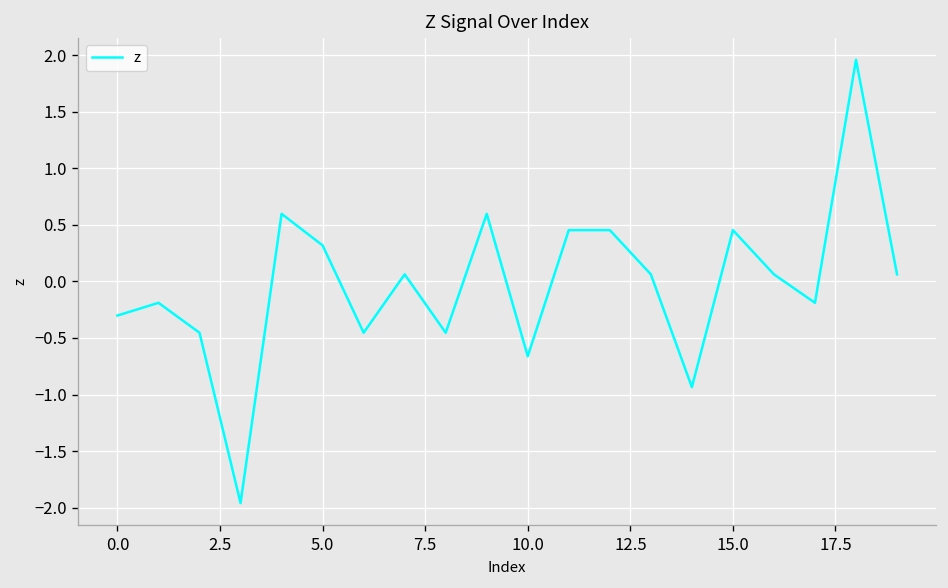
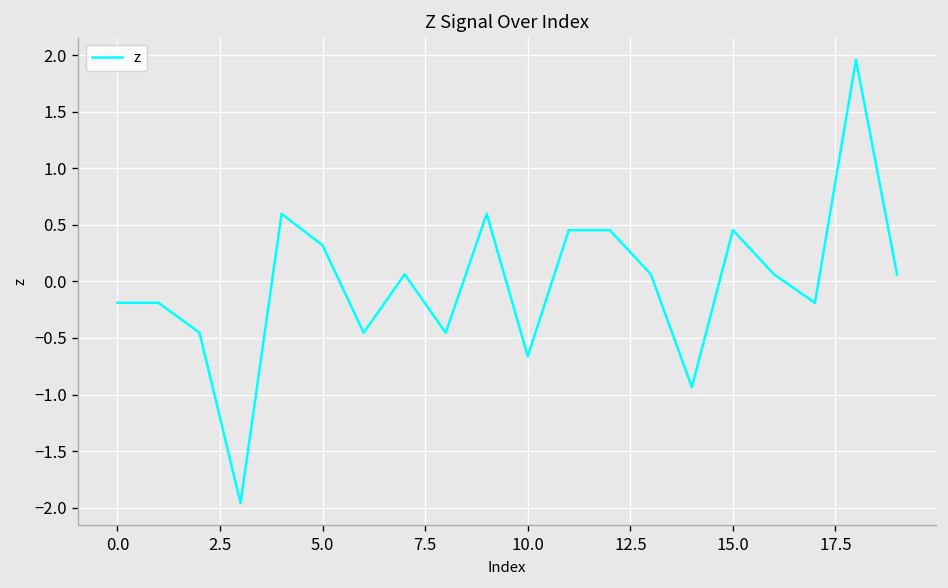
  {
-   "0.0": -0.3,
+   "0.0": -0.2,
    "5.0": 0.3,
    "10.0": -0.7,
    "15.0": 0.5
  }
